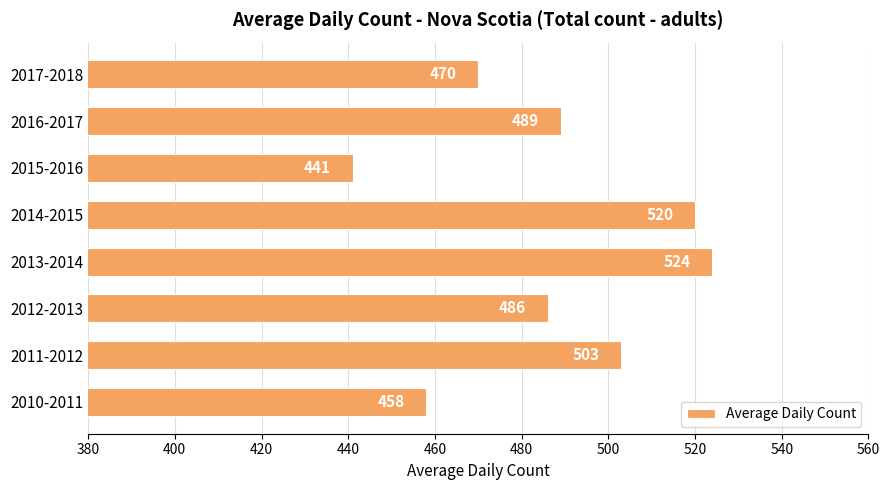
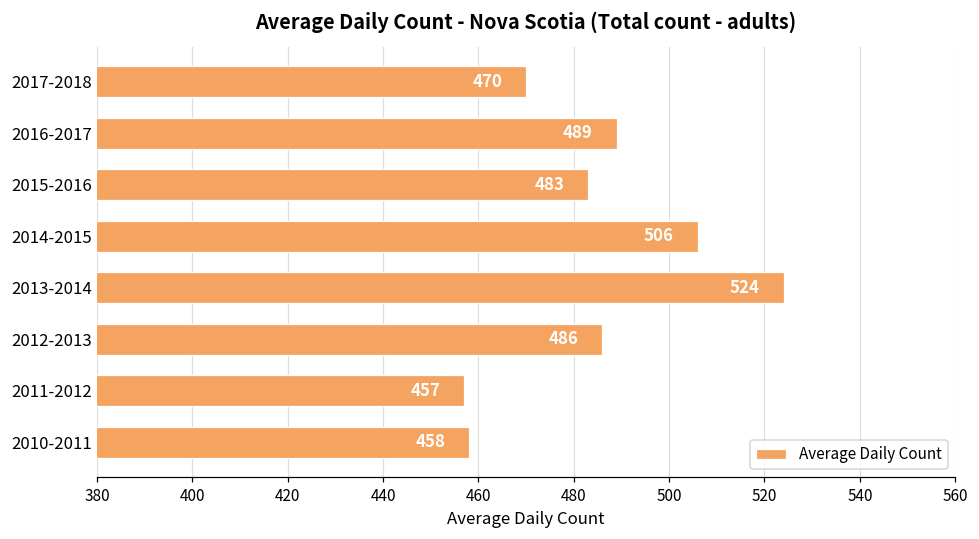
  {
    "2017-2018": 470,
    "2016-2017": 489,
-   "2015-2016": 441,
-   "2014-2015": 520,
+   "2015-2016": 483,
+   "2014-2015": 506,
    "2013-2014": 524,
    "2012-2013": 486,
-   "2011-2012": 503,
+   "2011-2012": 457,
    "2010-2011": 458
  }
